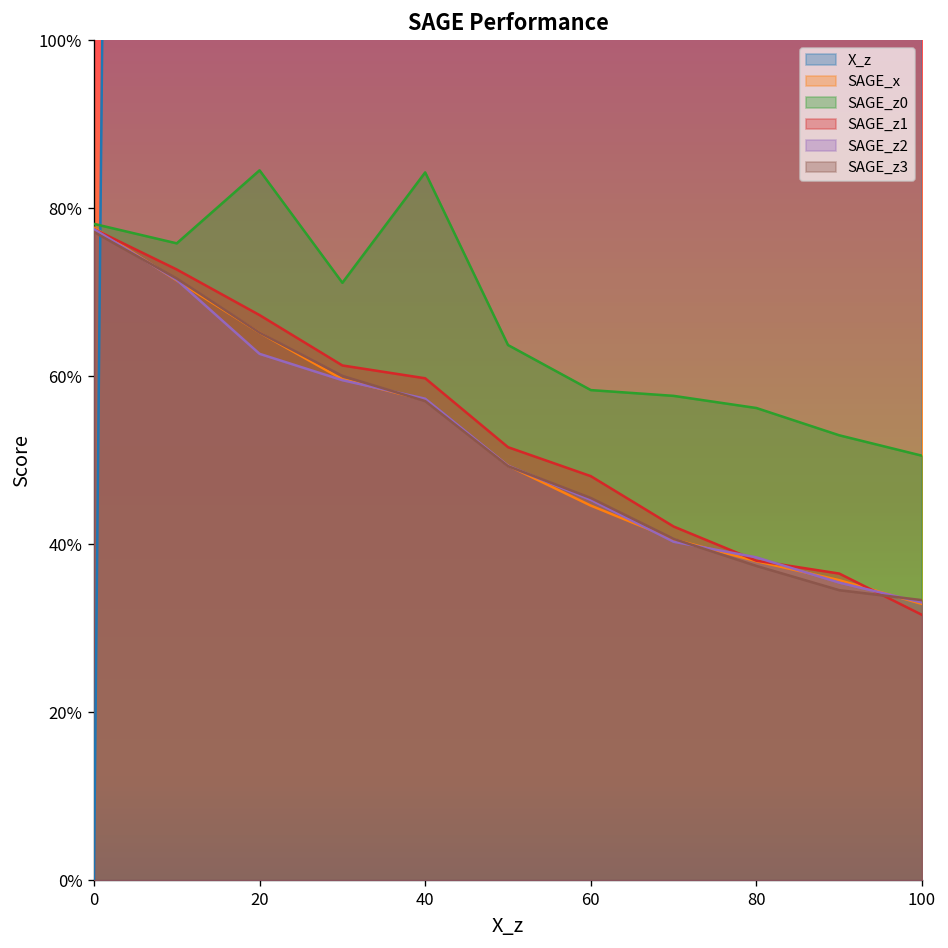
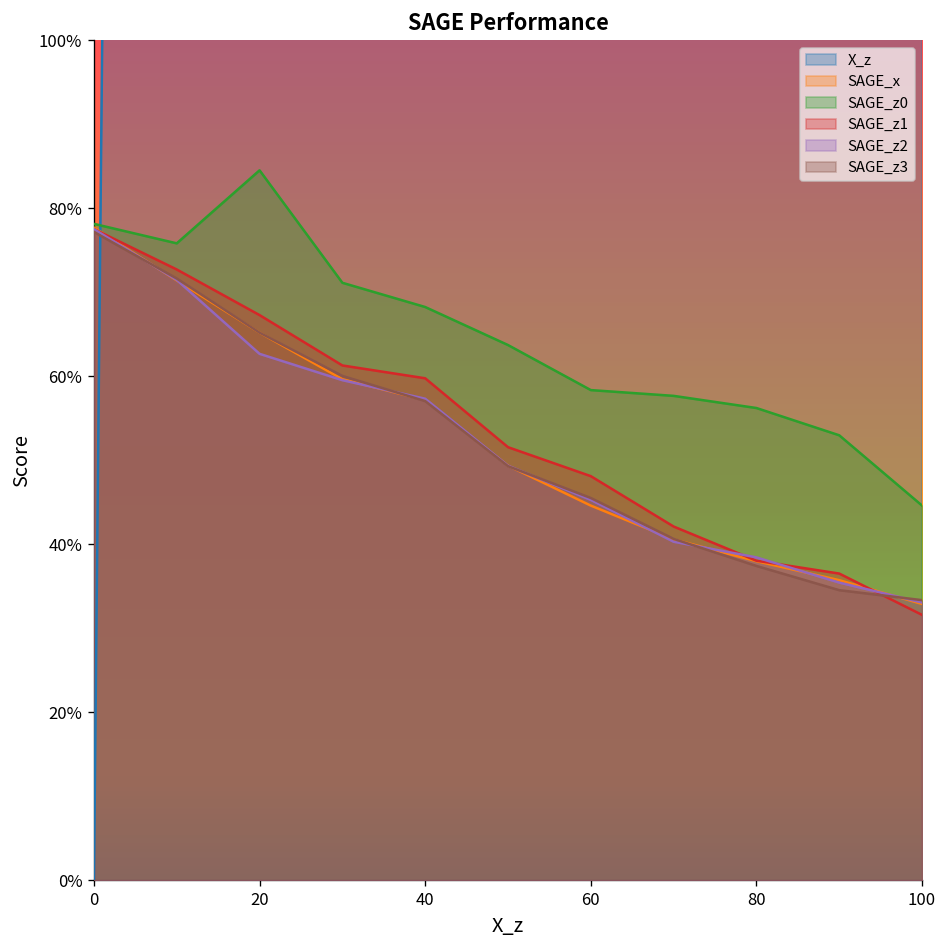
  {
    "X_z": {
      "0": "0%"
    },
    "SAGE_z0": {
      "0": "78%",
      "20": "84%",
-     "40": "84%",
+     "40": "68%",
      "60": "58%",
      "80": "56%",
-     "100": "51%"
+     "100": "45%"
    },
    "SAGE_z2": {
      "20": "63%",
      "80": "38%"
    }
  }
